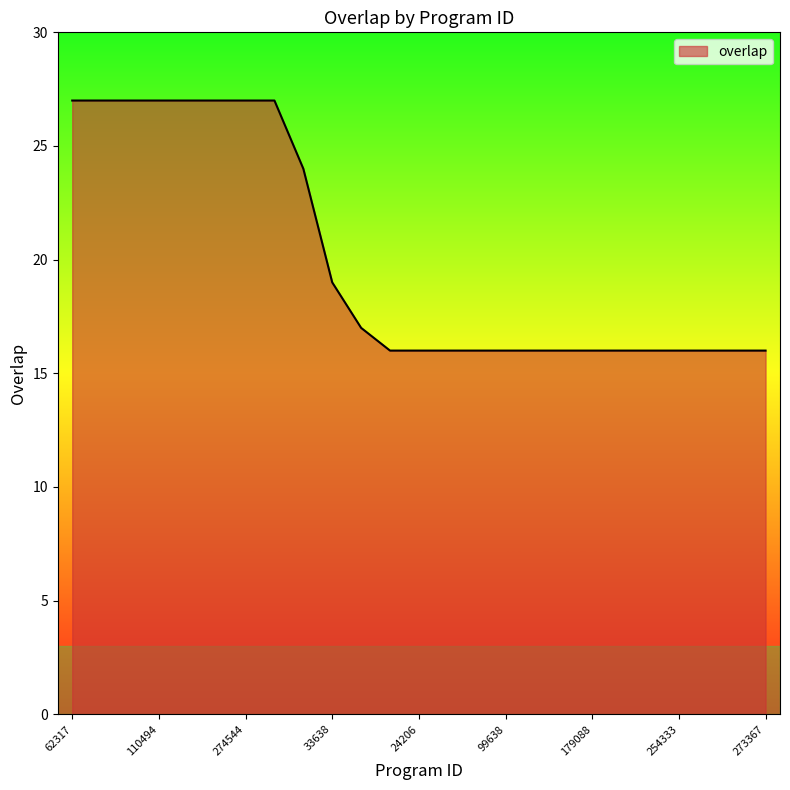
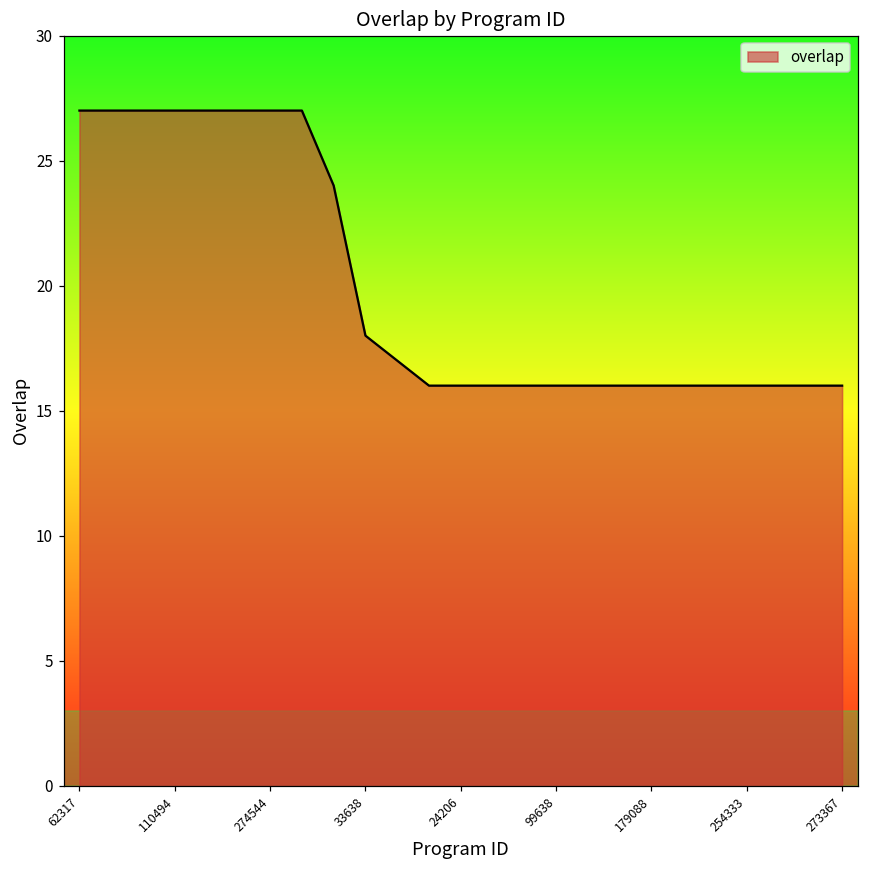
  {
    "62317": 27,
    "110494": 27,
    "274544": 27,
-   "33638": 19,
+   "33638": 18,
    "24206": 16,
    "99638": 16,
    "179088": 16,
    "254333": 16,
    "273367": 16
  }
